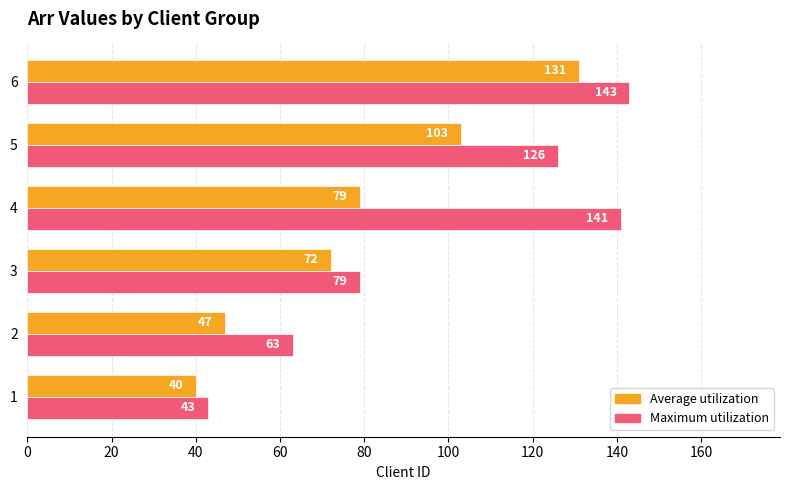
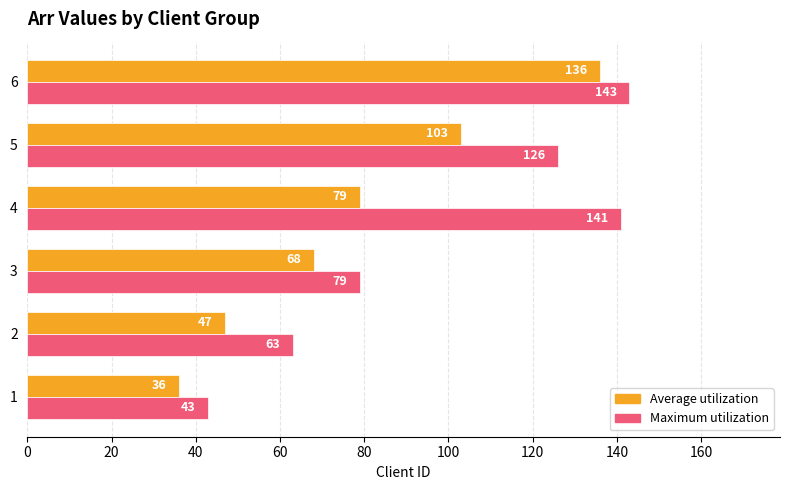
  {
    "Average utilization": {
-     "6": 131,
+     "6": 136,
      "5": 103,
      "4": 79,
-     "3": 72,
+     "3": 68,
      "2": 47,
-     "1": 40
+     "1": 36
    },
    "Maximum utilization": {
      "6": 143,
      "5": 126,
      "4": 141,
      "3": 79,
      "2": 63,
      "1": 43
    }
  }
